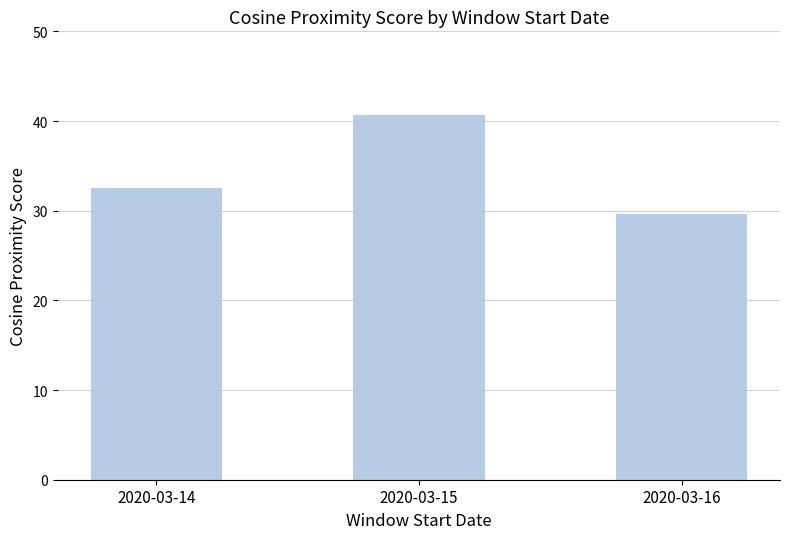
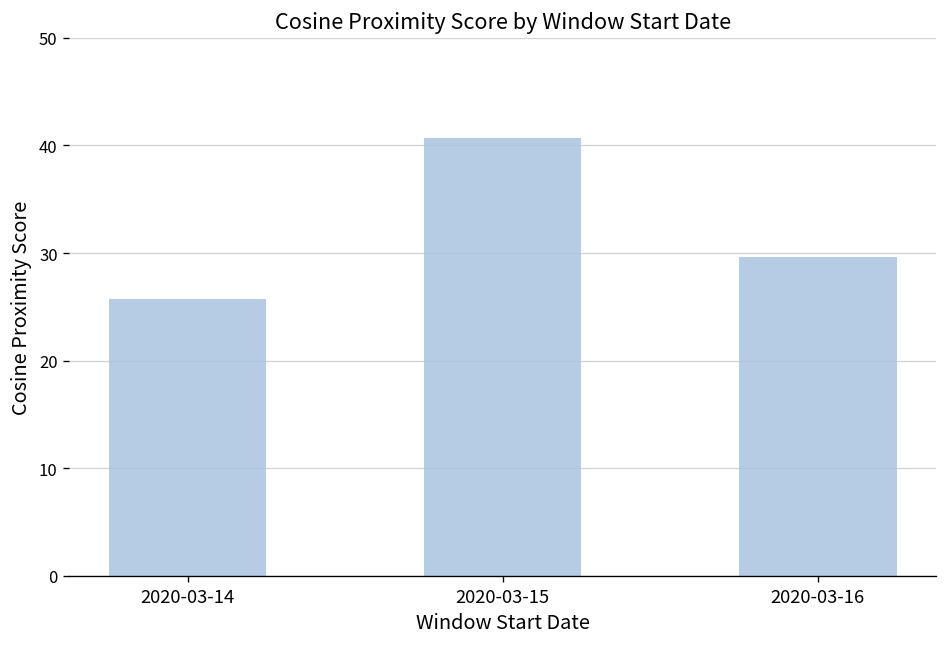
  {
-   "2020-03-14": 33,
+   "2020-03-14": 26,
    "2020-03-15": 41,
    "2020-03-16": 30
  }
